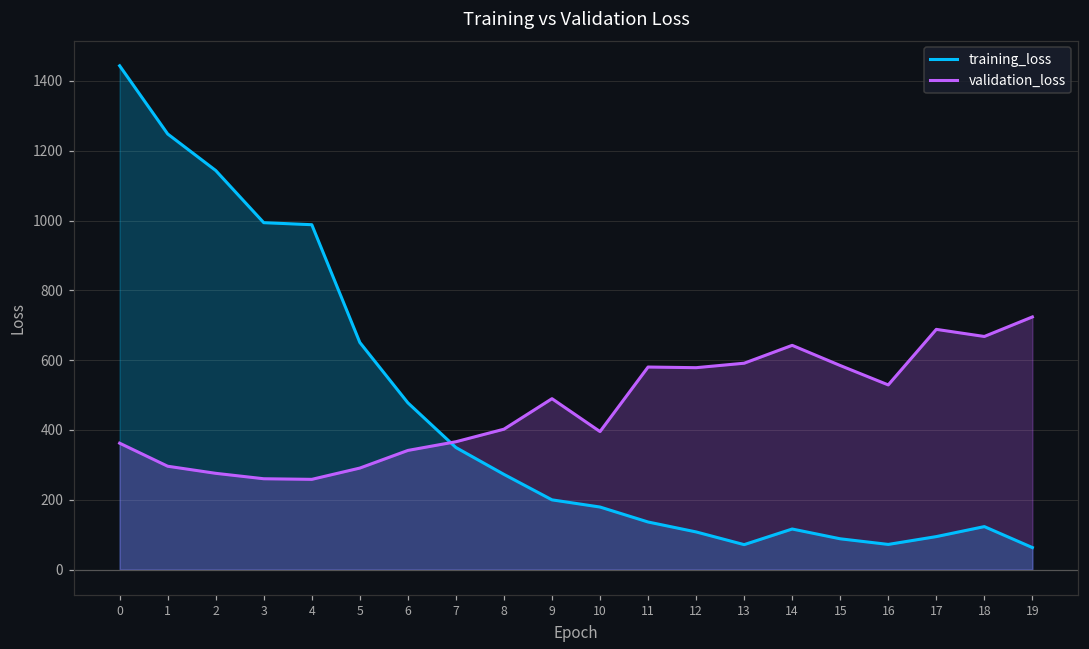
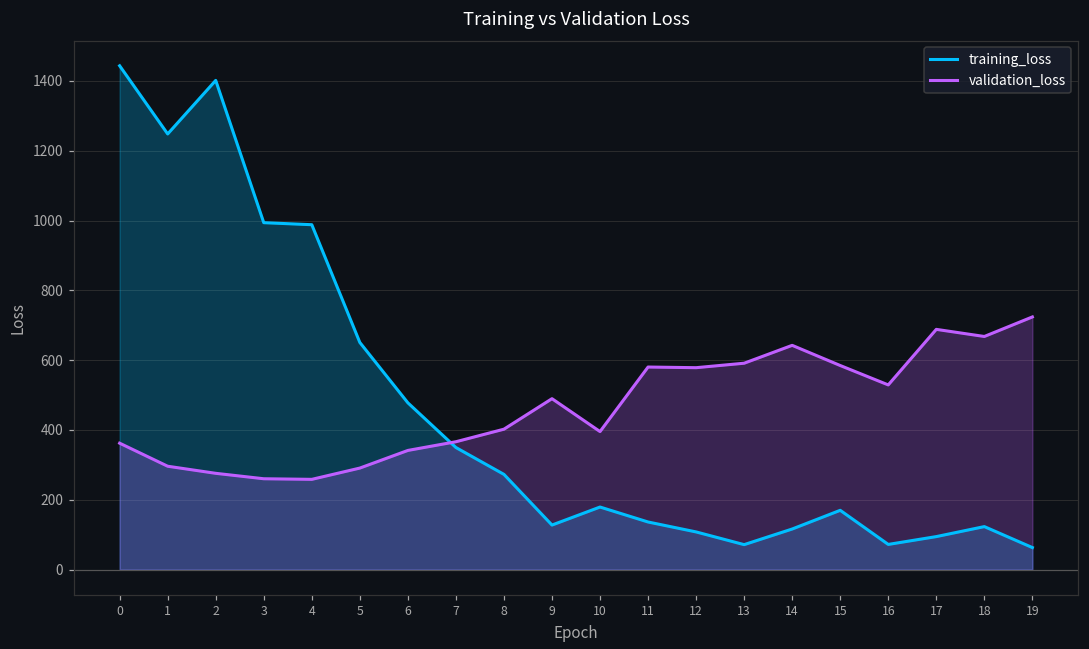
  {
    "training_loss": {
      "0": 1440,
      "1": 1250,
-     "2": 1140,
+     "2": 1400,
      "3": 990,
      "4": 990,
      "5": 650,
      "6": 480,
      "7": 350,
      "8": 270,
-     "9": 200,
+     "9": 130,
      "10": 180,
      "11": 140,
      "12": 110,
      "13": 70,
      "14": 120,
-     "15": 90,
+     "15": 170,
      "16": 70,
      "17": 90,
      "18": 120,
      "19": 60
    },
    "validation_loss": {
      "0": 360,
      "1": 300,
      "2": 280,
      "3": 260,
      "4": 260,
      "5": 290,
      "6": 340,
      "7": 370,
      "8": 400,
      "9": 490,
      "10": 400,
      "11": 580,
      "12": 580,
      "13": 590,
      "14": 640,
      "15": 580,
      "16": 530,
      "17": 690,
      "18": 670,
      "19": 720
    }
  }
